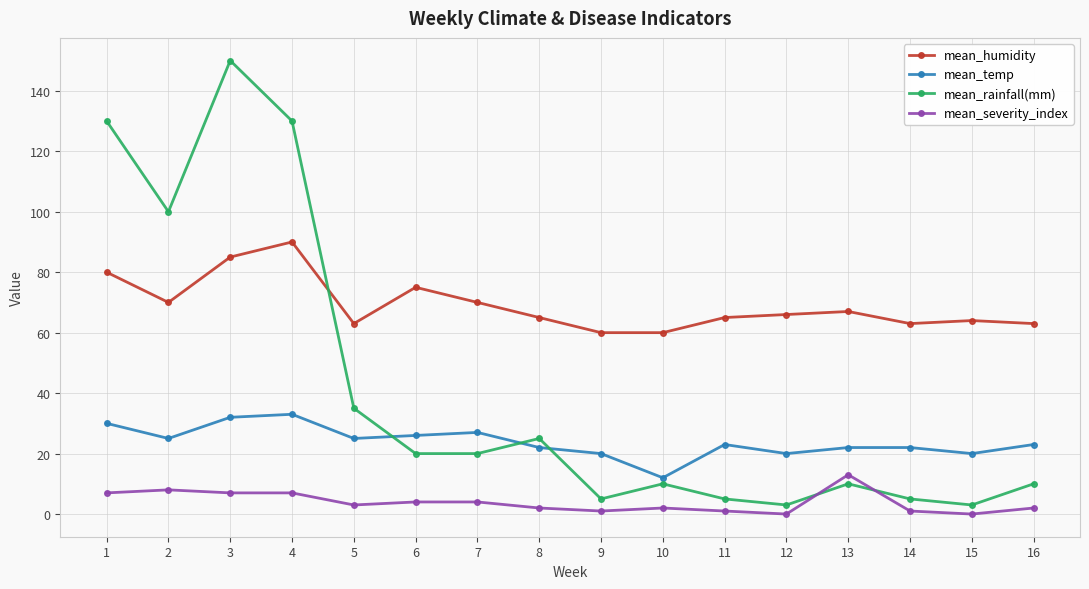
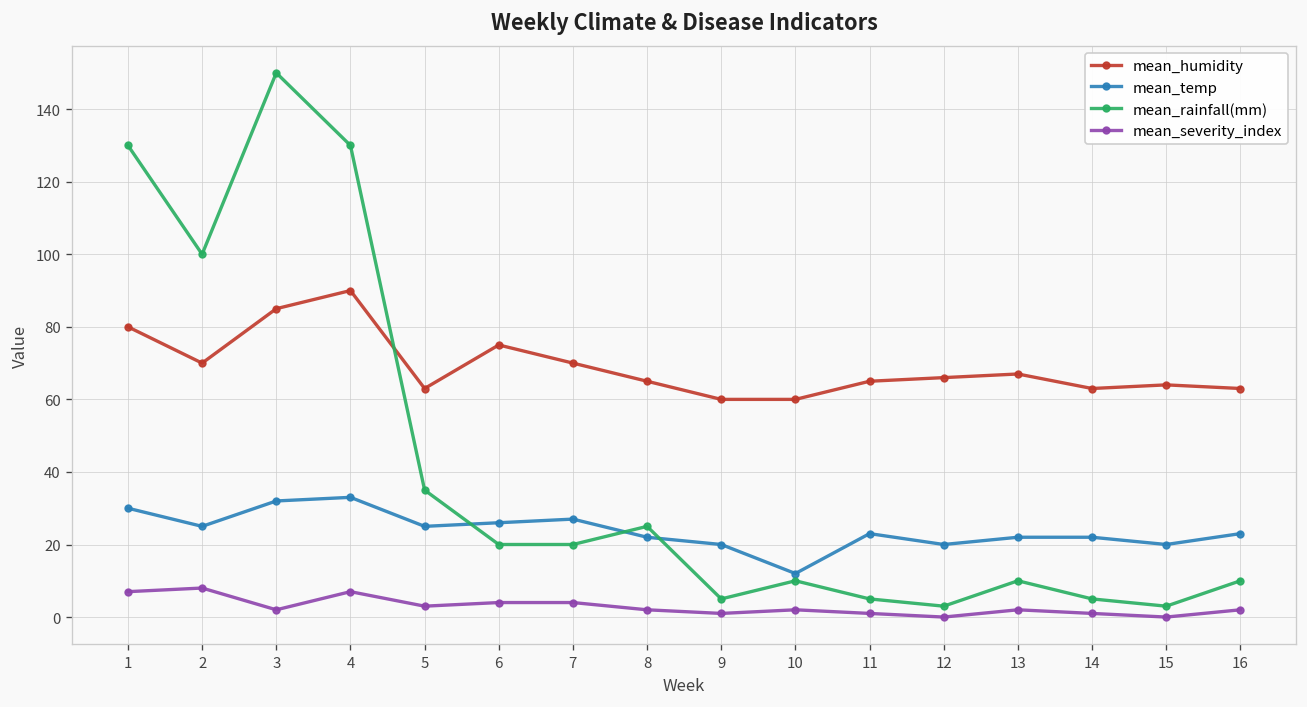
  {
    "mean_humidity": {
      "1": 80,
      "2": 70,
      "3": 85,
      "4": 90,
      "5": 63,
      "6": 75,
      "7": 70,
      "8": 65,
      "9": 60,
      "10": 60,
      "11": 65,
      "12": 66,
      "13": 67,
      "14": 63,
      "15": 64,
      "16": 63
    },
    "mean_temp": {
      "1": 30,
      "2": 25,
      "3": 32,
      "4": 33,
      "5": 25,
      "6": 26,
      "7": 27,
      "8": 22,
      "9": 20,
      "10": 12,
      "11": 23,
      "12": 20,
      "13": 22,
      "14": 22,
      "15": 20,
      "16": 23
    },
    "mean_rainfall(mm)": {
      "1": 130,
      "2": 100,
      "3": 150,
      "4": 130,
      "5": 35,
      "6": 20,
      "7": 20,
      "8": 25,
      "9": 5,
      "10": 10,
      "11": 5,
      "12": 3,
      "13": 10,
      "14": 5,
      "15": 3,
      "16": 10
    },
    "mean_severity_index": {
      "1": 7,
      "2": 8,
-     "3": 7,
+     "3": 2,
      "4": 7,
      "5": 3,
      "6": 4,
      "7": 4,
      "8": 2,
      "9": 1,
      "10": 2,
      "11": 1,
      "12": 0,
-     "13": 13,
+     "13": 2,
      "14": 1,
      "15": 0,
      "16": 2
    }
  }
